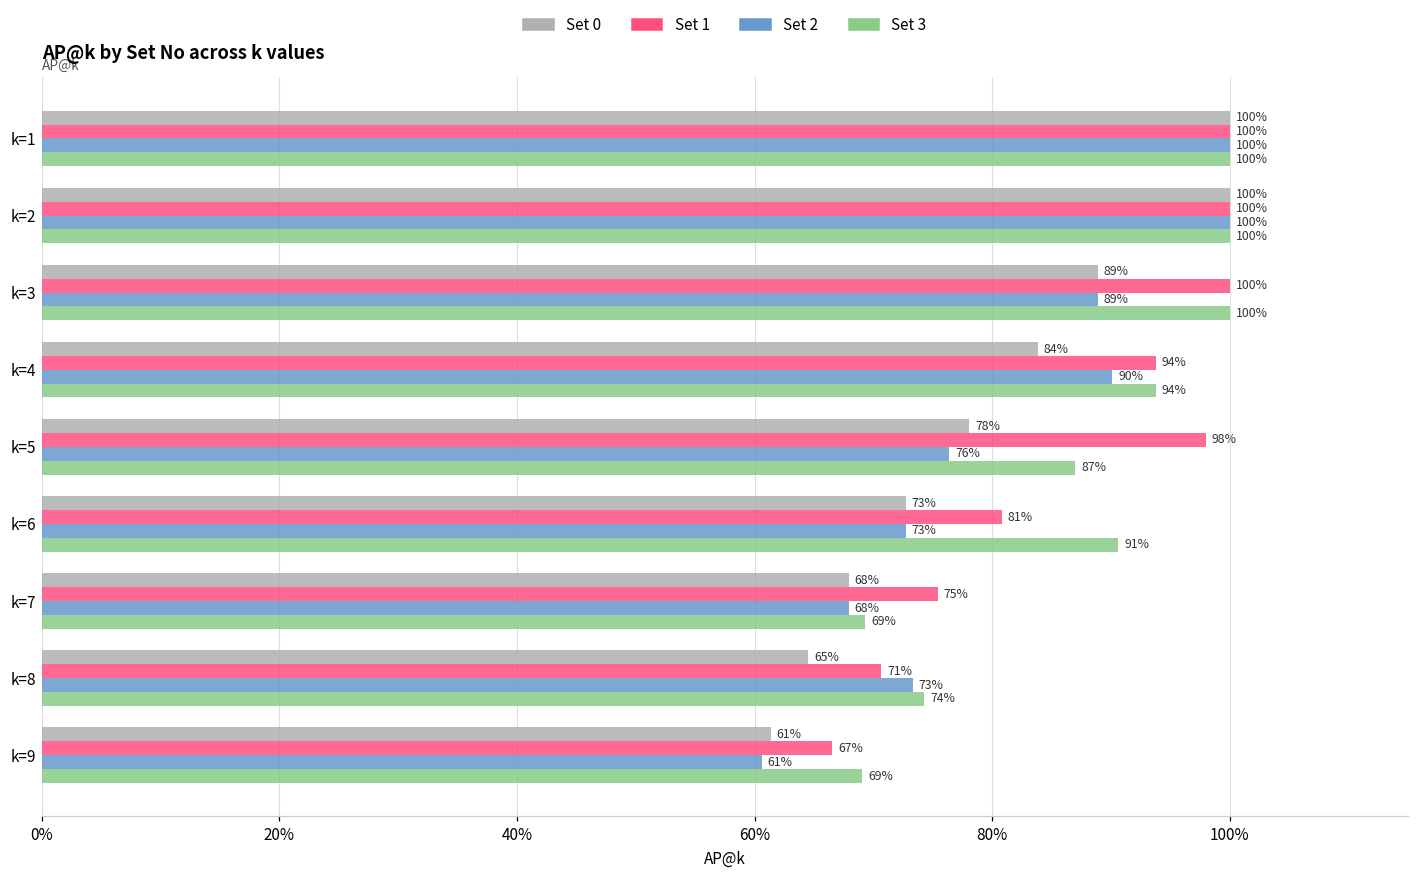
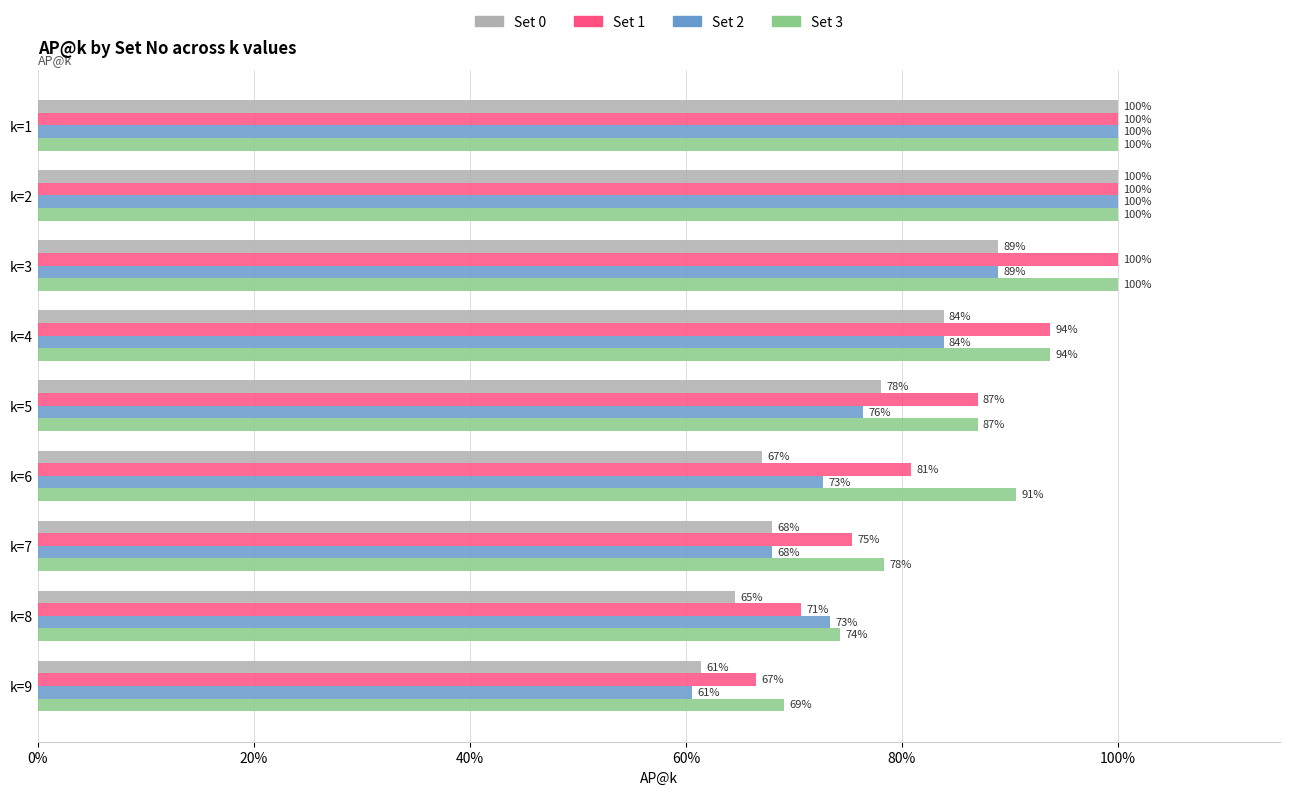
  {
    "Set 0": {
      "k=1": "100%",
      "k=2": "100%",
      "k=3": "89%",
      "k=4": "84%",
      "k=5": "78%",
-     "k=6": "73%",
+     "k=6": "67%",
      "k=7": "68%",
      "k=8": "65%",
      "k=9": "61%"
    },
    "Set 1": {
      "k=1": "100%",
      "k=2": "100%",
      "k=3": "100%",
      "k=4": "94%",
-     "k=5": "98%",
+     "k=5": "87%",
      "k=6": "81%",
      "k=7": "75%",
      "k=8": "71%",
      "k=9": "67%"
    },
    "Set 2": {
      "k=1": "100%",
      "k=2": "100%",
      "k=3": "89%",
-     "k=4": "90%",
+     "k=4": "84%",
      "k=5": "76%",
      "k=6": "73%",
      "k=7": "68%",
      "k=8": "73%",
      "k=9": "61%"
    },
    "Set 3": {
      "k=1": "100%",
      "k=2": "100%",
      "k=3": "100%",
      "k=4": "94%",
      "k=5": "87%",
      "k=6": "91%",
-     "k=7": "69%",
+     "k=7": "78%",
      "k=8": "74%",
      "k=9": "69%"
    }
  }
